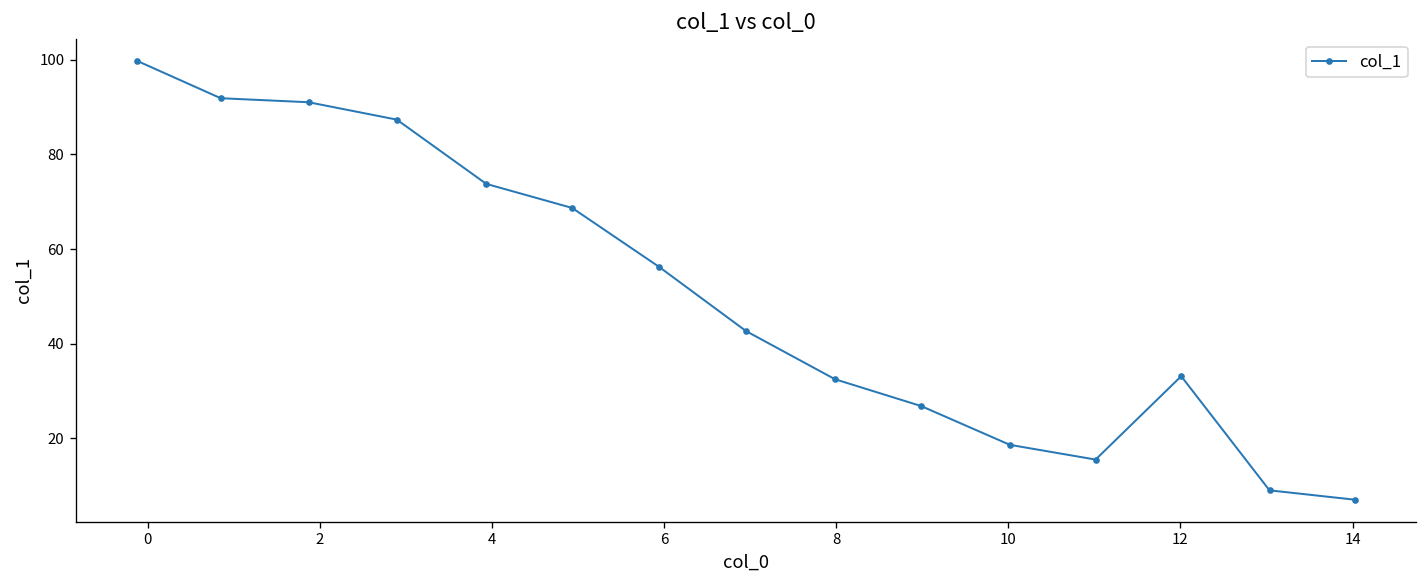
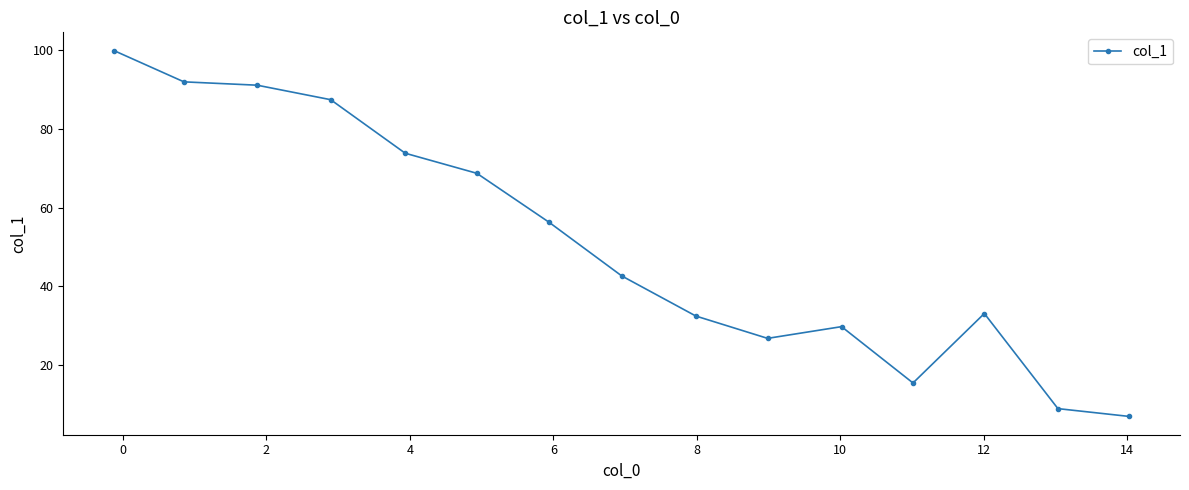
  {
    "8": 32,
-   "10": 19,
+   "10": 30,
    "12": 33
  }
